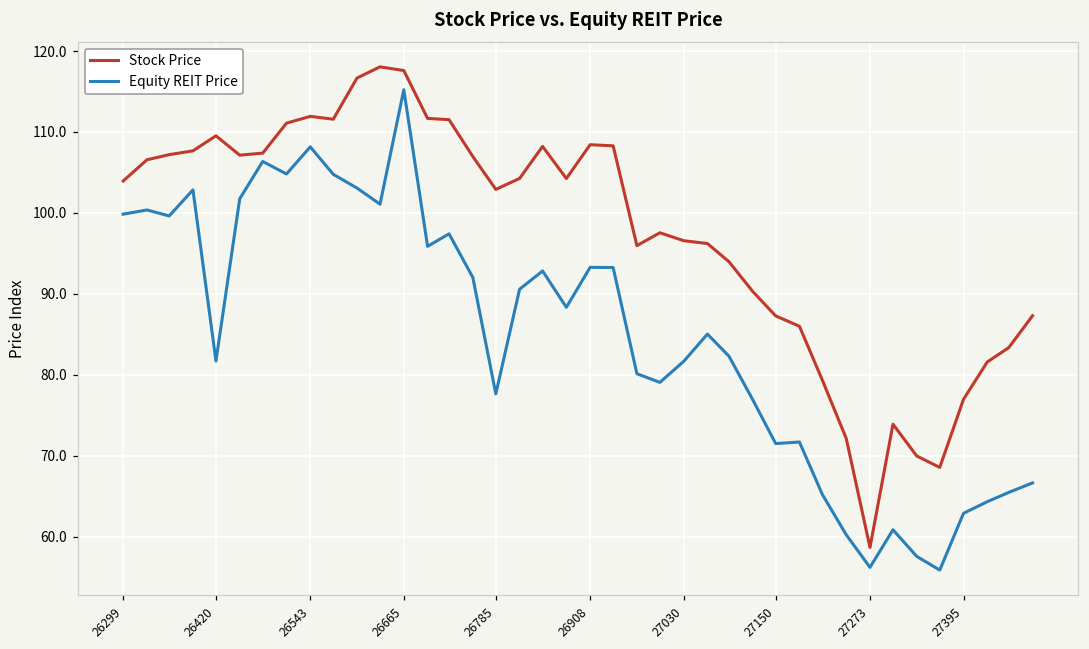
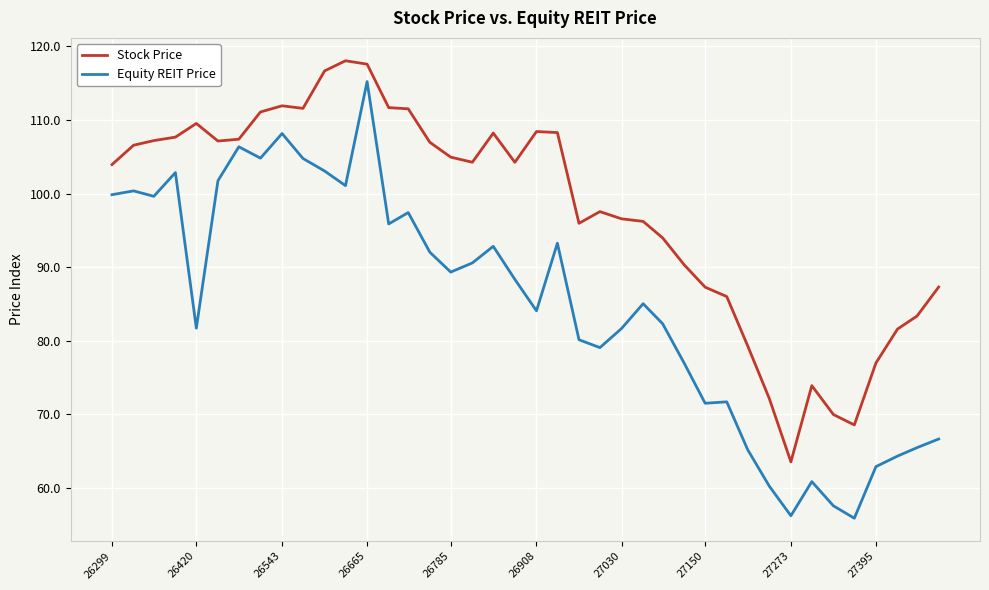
  {
    "Stock Price": {
      "26299": 104,
      "26420": 110,
      "26543": 112,
      "26665": 118,
-     "26785": 103,
+     "26785": 105,
      "26908": 108,
      "27030": 97,
      "27150": 87,
-     "27273": 59,
+     "27273": 64,
      "27395": 77
    },
    "Equity REIT Price": {
      "26299": 100,
      "26420": 82,
      "26543": 108,
      "26665": 115,
-     "26785": 78,
-     "26908": 93,
+     "26785": 89,
+     "26908": 84,
      "27030": 82,
      "27150": 72,
      "27273": 56,
      "27395": 63
    }
  }
